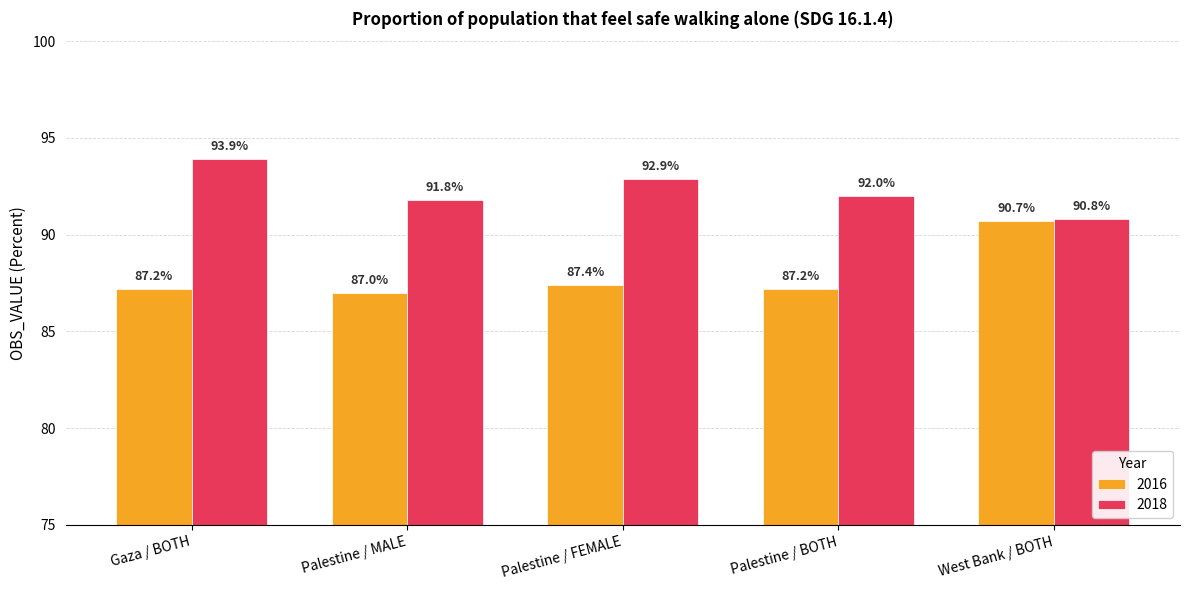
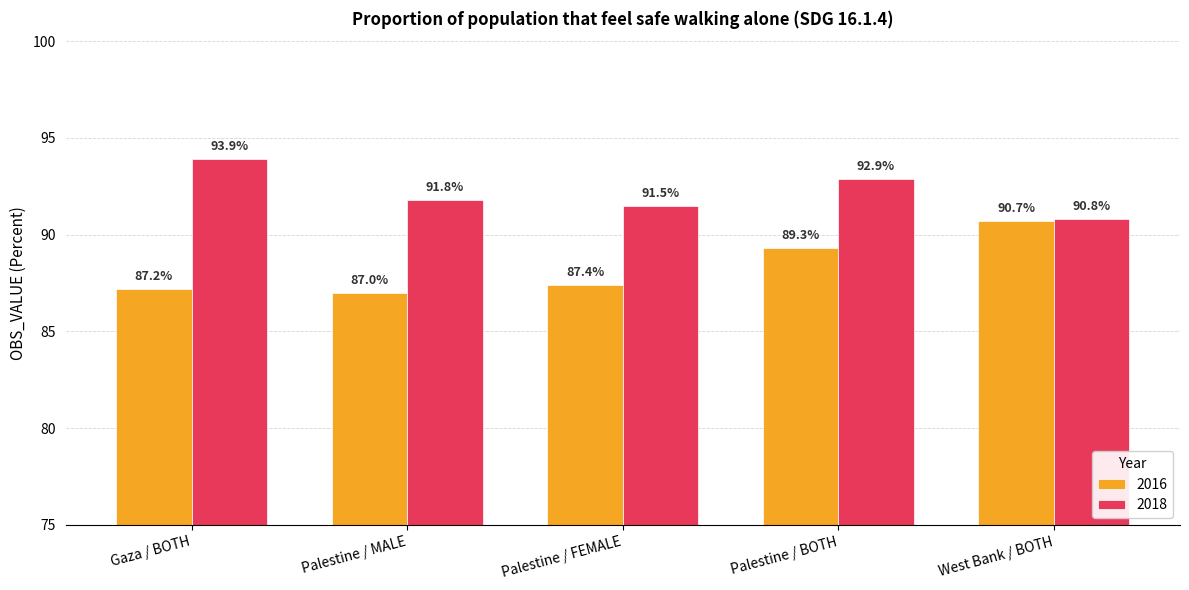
  {
    "2016": {
      "Gaza / BOTH": "87.2%",
      "Palestine / MALE": "87.0%",
      "Palestine / FEMALE": "87.4%",
-     "Palestine / BOTH": "87.2%",
+     "Palestine / BOTH": "89.3%",
      "West Bank / BOTH": "90.7%"
    },
    "2018": {
      "Gaza / BOTH": "93.9%",
      "Palestine / MALE": "91.8%",
-     "Palestine / FEMALE": "92.9%",
-     "Palestine / BOTH": "92.0%",
+     "Palestine / FEMALE": "91.5%",
+     "Palestine / BOTH": "92.9%",
      "West Bank / BOTH": "90.8%"
    }
  }
